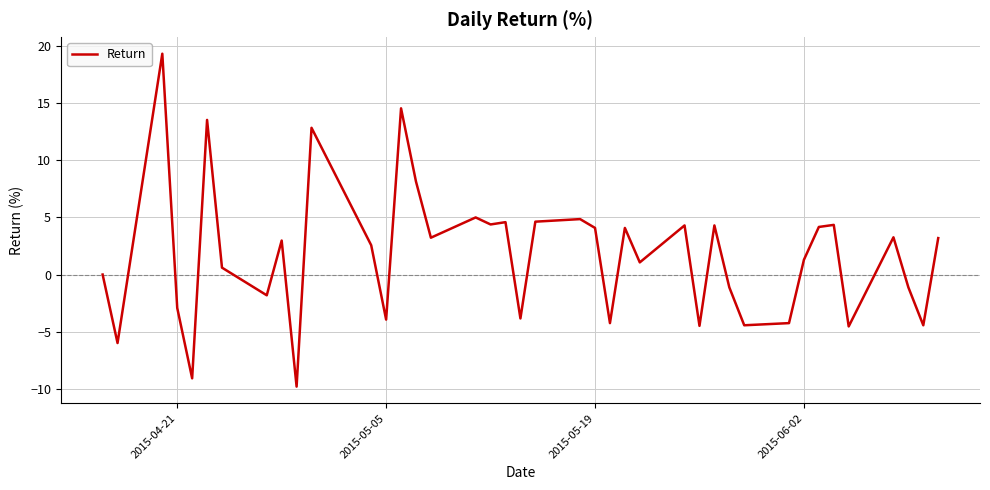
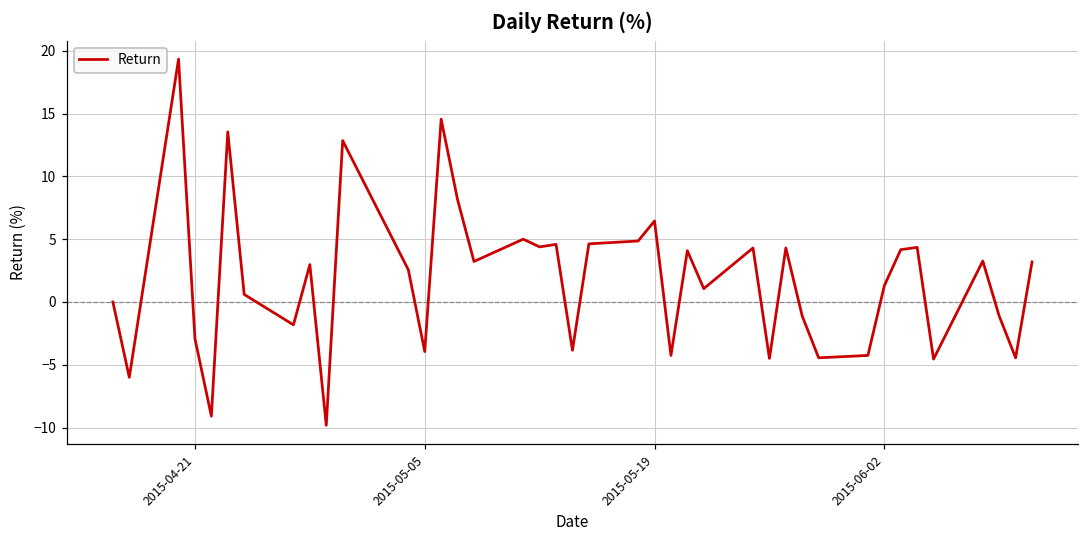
  {
    "2015-04-21": -2.9,
    "2015-05-05": -3.9,
-   "2015-05-19": 4.1,
+   "2015-05-19": 6.4,
    "2015-06-02": 1.3
  }
